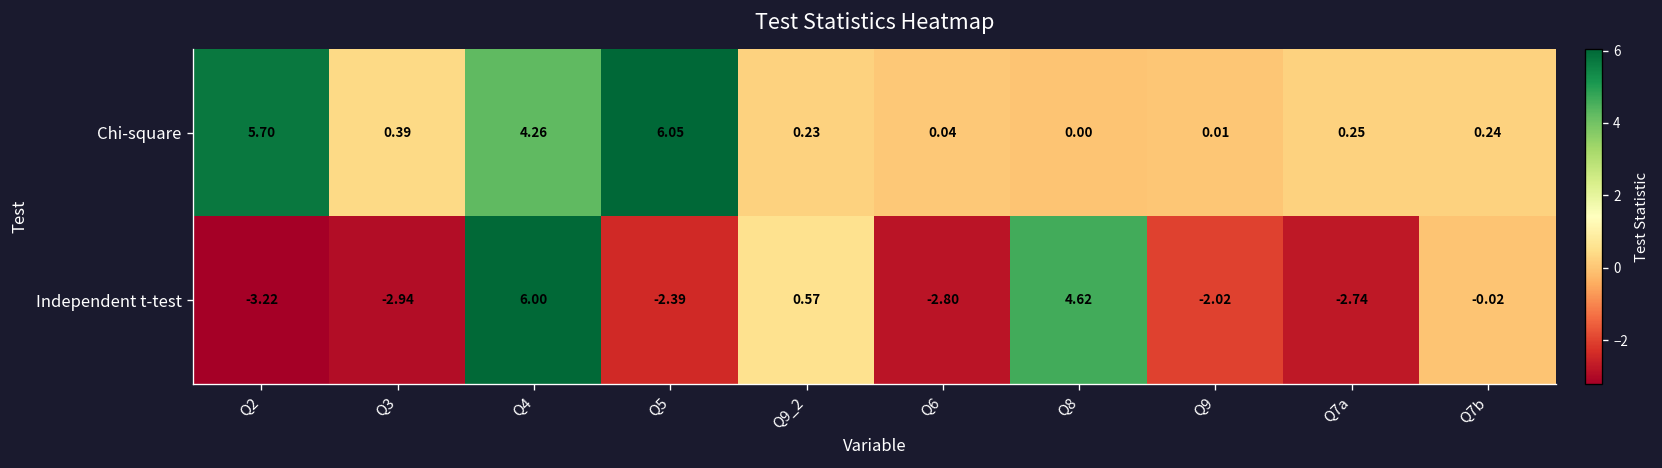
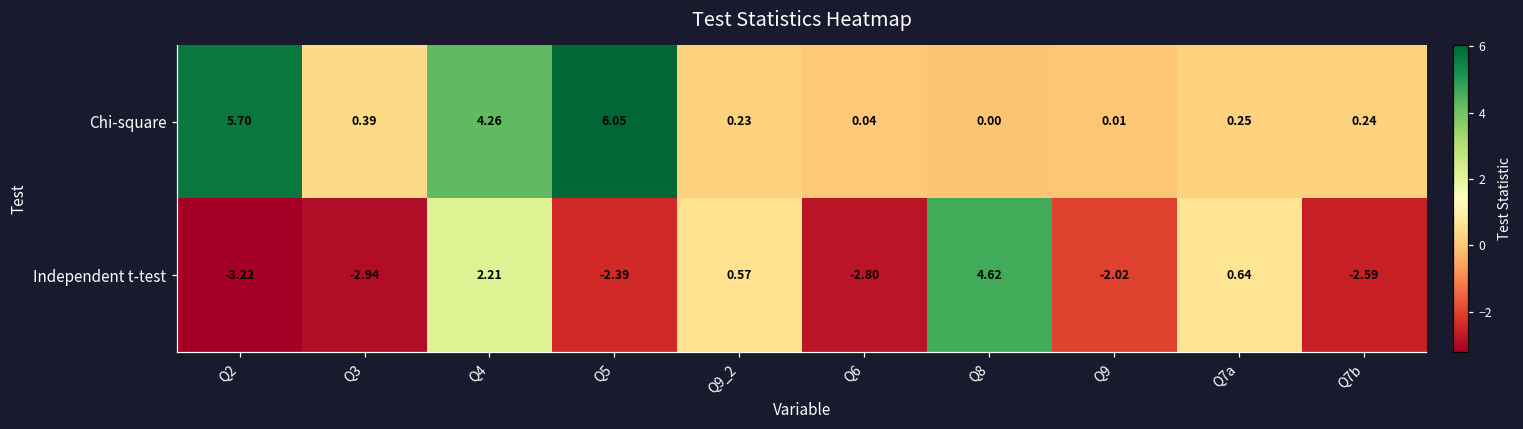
  {
    "Chi-square": {
      "Q2": 5.70,
      "Q3": 0.39,
      "Q4": 4.26,
      "Q5": 6.05,
      "Q9_2": 0.23,
      "Q6": 0.04,
      "Q8": 0.00,
      "Q9": 0.01,
      "Q7a": 0.25,
      "Q7b": 0.24
    },
    "Independent t-test": {
      "Q2": -3.22,
      "Q3": -2.94,
-     "Q4": 6.00,
+     "Q4": 2.21,
      "Q5": -2.39,
      "Q9_2": 0.57,
      "Q6": -2.80,
      "Q8": 4.62,
      "Q9": -2.02,
-     "Q7a": -2.74,
-     "Q7b": -0.02
+     "Q7a": 0.64,
+     "Q7b": -2.59
    }
  }
